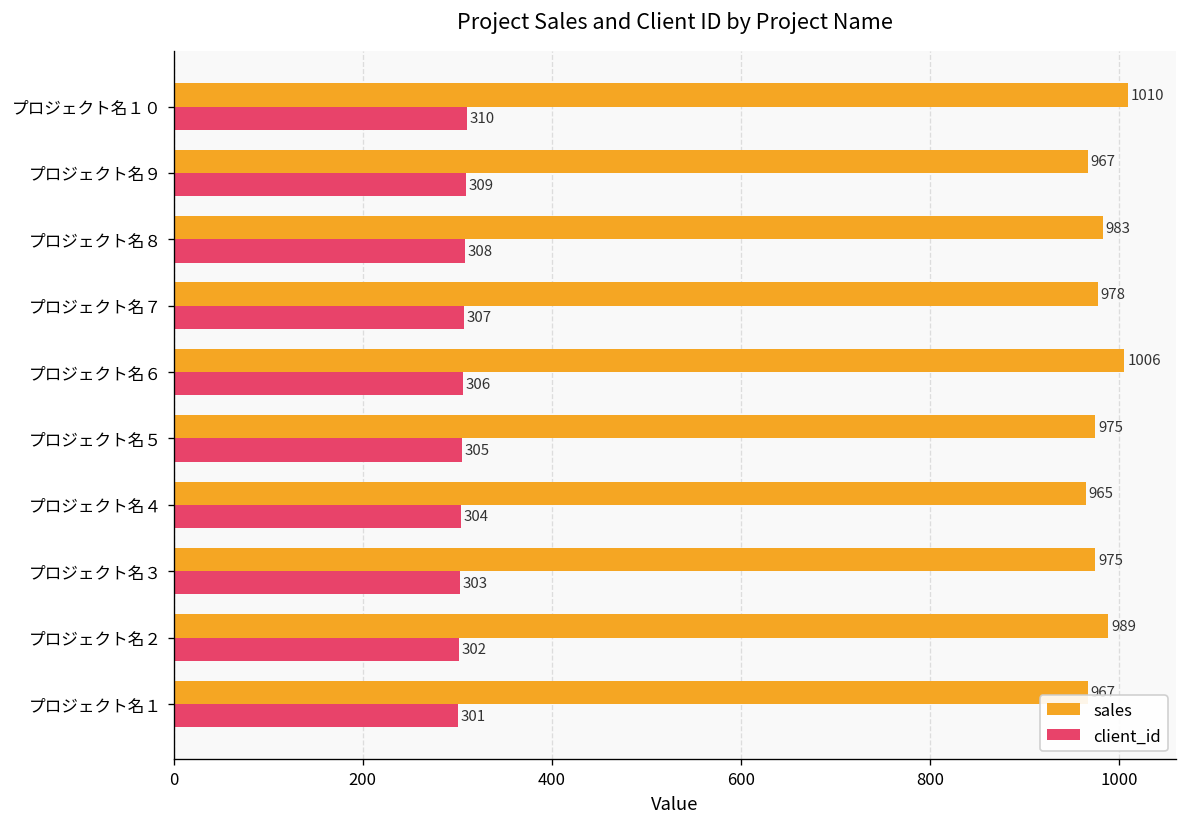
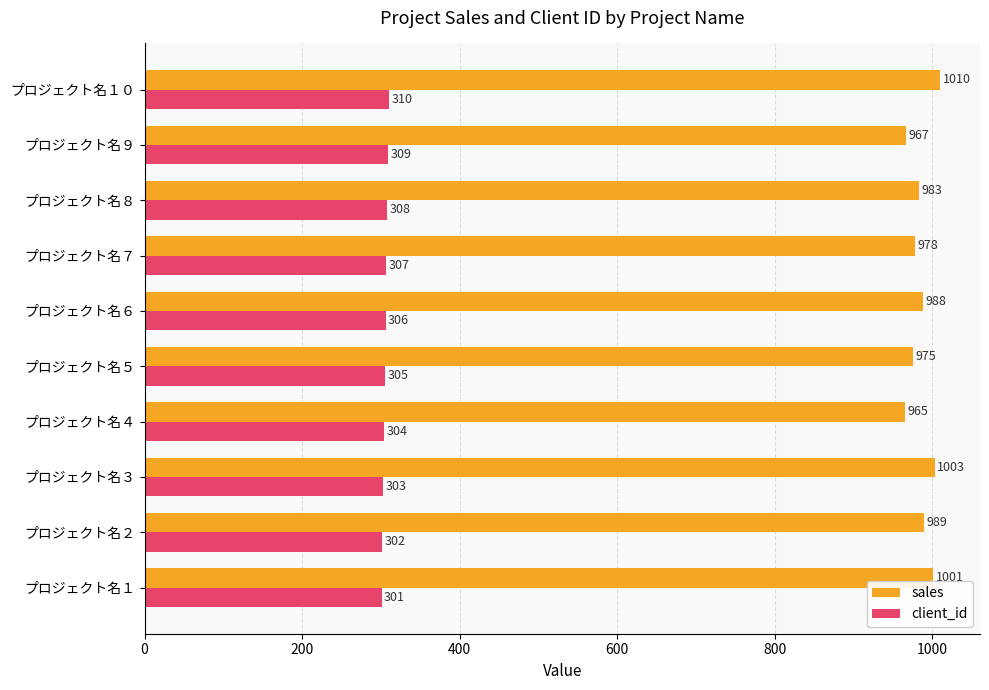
  {
    "sales": {
      "プロジェクト名１０": 1010,
      "プロジェクト名９": 967,
      "プロジェクト名８": 983,
      "プロジェクト名７": 978,
-     "プロジェクト名６": 1006,
+     "プロジェクト名６": 988,
      "プロジェクト名５": 975,
      "プロジェクト名４": 965,
-     "プロジェクト名３": 975,
+     "プロジェクト名３": 1003,
      "プロジェクト名２": 989,
-     "プロジェクト名１": 970
+     "プロジェクト名１": 1000
    },
    "client_id": {
      "プロジェクト名１０": 310,
      "プロジェクト名９": 309,
      "プロジェクト名８": 308,
      "プロジェクト名７": 307,
      "プロジェクト名６": 306,
      "プロジェクト名５": 305,
      "プロジェクト名４": 304,
      "プロジェクト名３": 303,
      "プロジェクト名２": 302,
      "プロジェクト名１": 301
    }
  }
